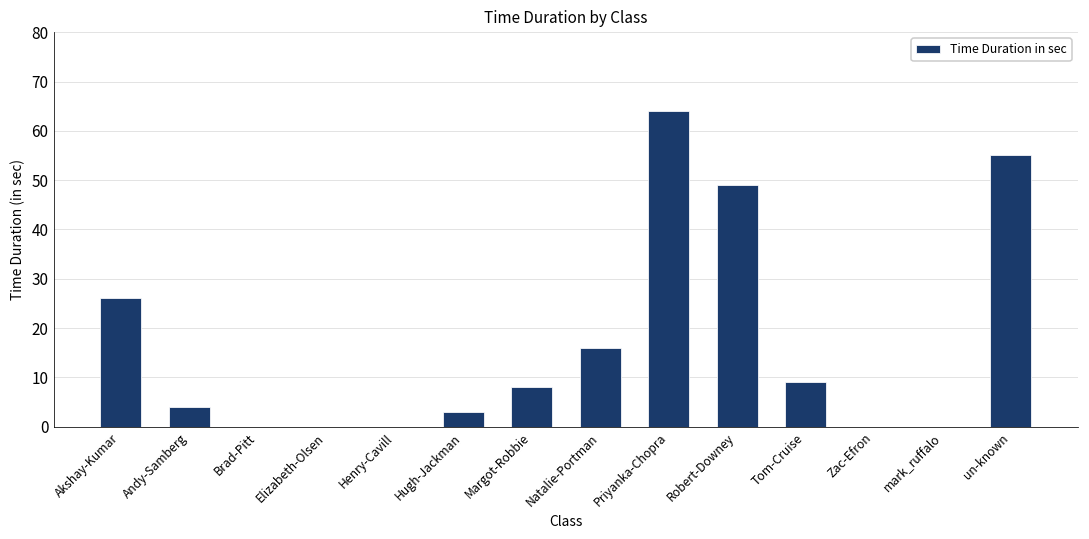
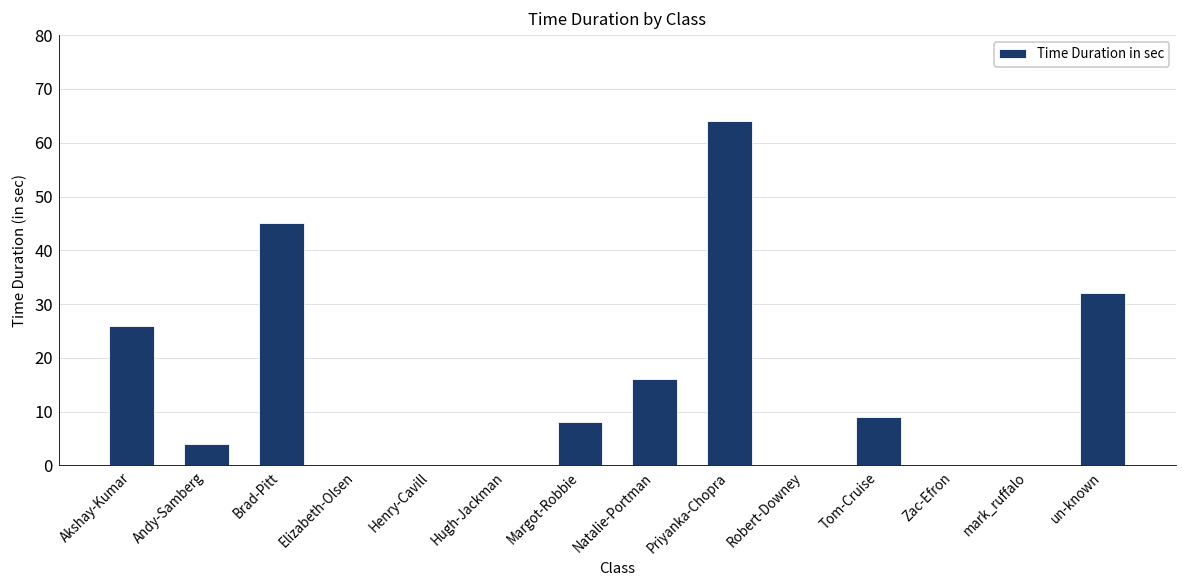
  {
    "Akshay-Kumar": 26,
    "Andy-Samberg": 4,
-   "Brad-Pitt": 0,
+   "Brad-Pitt": 45,
    "Elizabeth-Olsen": 0,
    "Henry-Cavill": 0,
-   "Hugh-Jackman": 3,
+   "Hugh-Jackman": 0,
    "Margot-Robbie": 8,
    "Natalie-Portman": 16,
    "Priyanka-Chopra": 64,
-   "Robert-Downey": 49,
+   "Robert-Downey": 0,
    "Tom-Cruise": 9,
    "Zac-Efron": 0,
    "mark_ruffalo": 0,
-   "un-known": 55
+   "un-known": 32
  }
